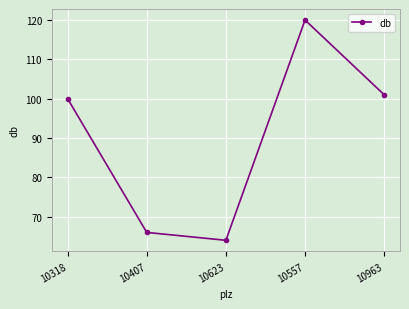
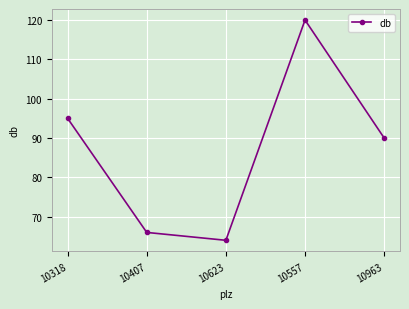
  {
-   "10318": 100,
+   "10318": 95,
    "10407": 66,
    "10623": 64,
    "10557": 120,
-   "10963": 101
+   "10963": 90
  }
